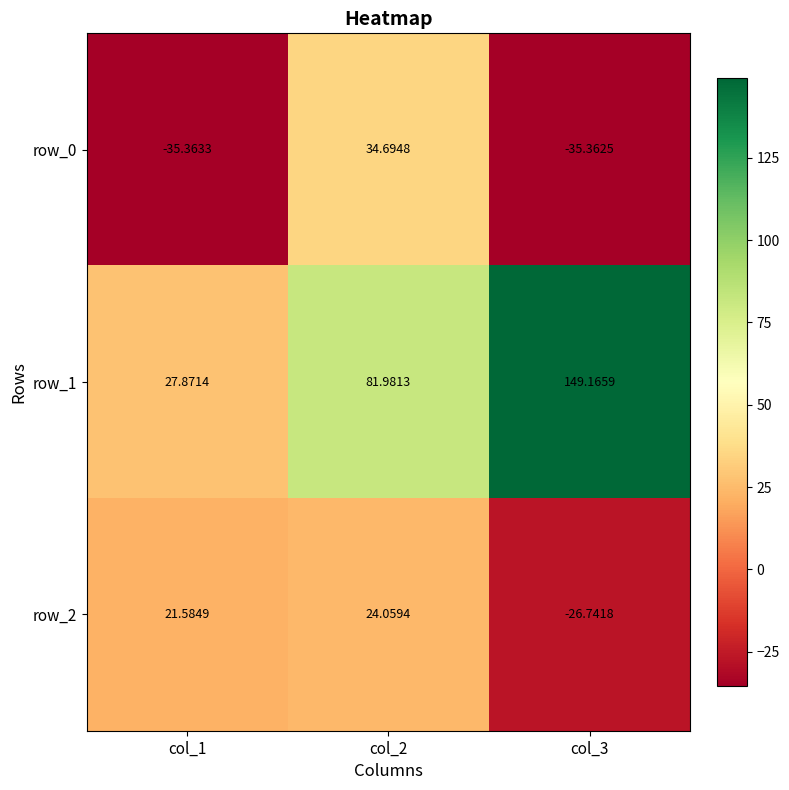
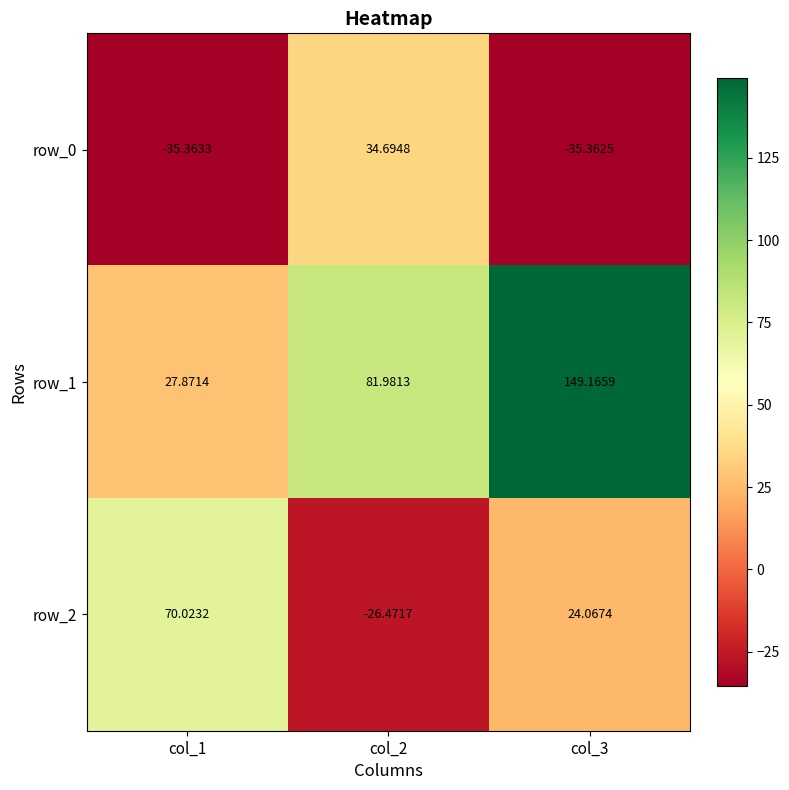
  {
    "row_0": {
      "col_1": -35.3633,
      "col_2": 34.6948,
      "col_3": -35.3625
    },
    "row_1": {
      "col_1": 27.8714,
      "col_2": 81.9813,
      "col_3": 149.1659
    },
    "row_2": {
-     "col_1": 21.5849,
-     "col_2": 24.0594,
-     "col_3": -26.7418
+     "col_1": 70.0232,
+     "col_2": -26.4717,
+     "col_3": 24.0674
    }
  }
